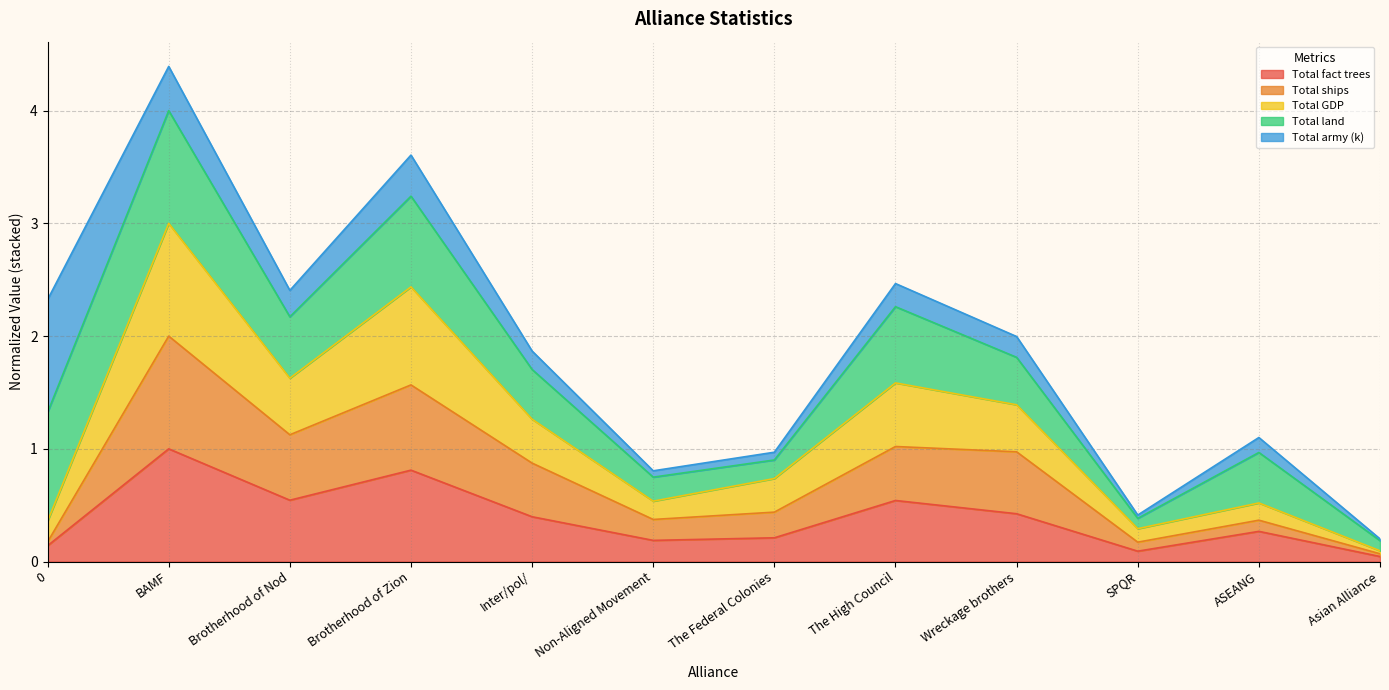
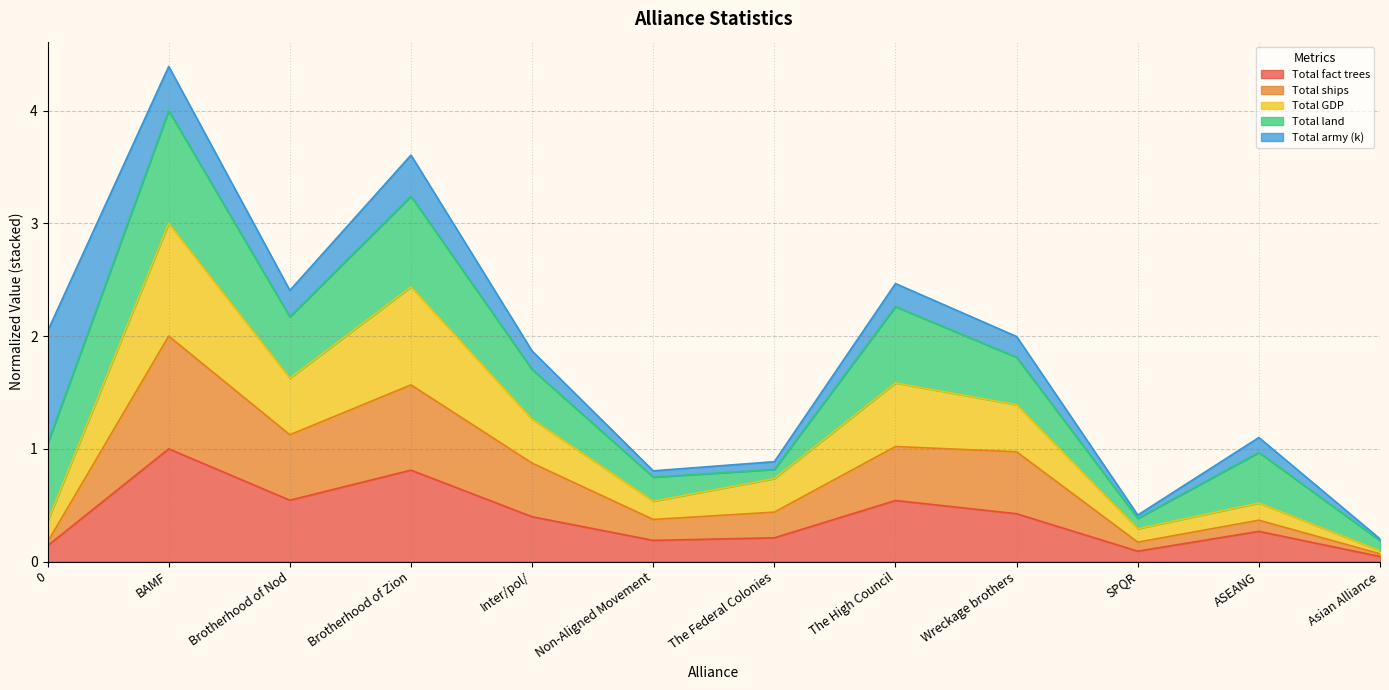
  {
    "Total GDP": {
      "0": 0.18,
      "BAMF": 1.00,
      "Brotherhood of Nod": 0.50,
      "Brotherhood of Zion": 0.87,
      "Inter/pol/": 0.39,
      "Non-Aligned Movement": 0.16,
      "The Federal Colonies": 0.30,
      "The High Council": 0.56,
      "Wreckage brothers": 0.42,
      "SPQR": 0.12,
      "ASEANG": 0.15,
      "Asian Alliance": 0.03
    },
    "Total land": {
-     "0": 0.97,
+     "0": 0.69,
      "BAMF": 1.00,
      "Brotherhood of Nod": 0.54,
      "Brotherhood of Zion": 0.80,
      "Inter/pol/": 0.44,
      "Non-Aligned Movement": 0.21,
-     "The Federal Colonies": 0.16,
+     "The Federal Colonies": 0.08,
      "The High Council": 0.68,
      "Wreckage brothers": 0.42,
      "SPQR": 0.09,
      "ASEANG": 0.45
    },
    "Total army (k)": {
      "0": 1.00,
      "BAMF": 0.39,
      "Brotherhood of Nod": 0.23,
      "Brotherhood of Zion": 0.36,
      "Inter/pol/": 0.16,
      "Non-Aligned Movement": 0.06,
      "The Federal Colonies": 0.07,
      "The High Council": 0.21,
      "Wreckage brothers": 0.18,
      "SPQR": 0.03,
      "ASEANG": 0.13
    }
  }
